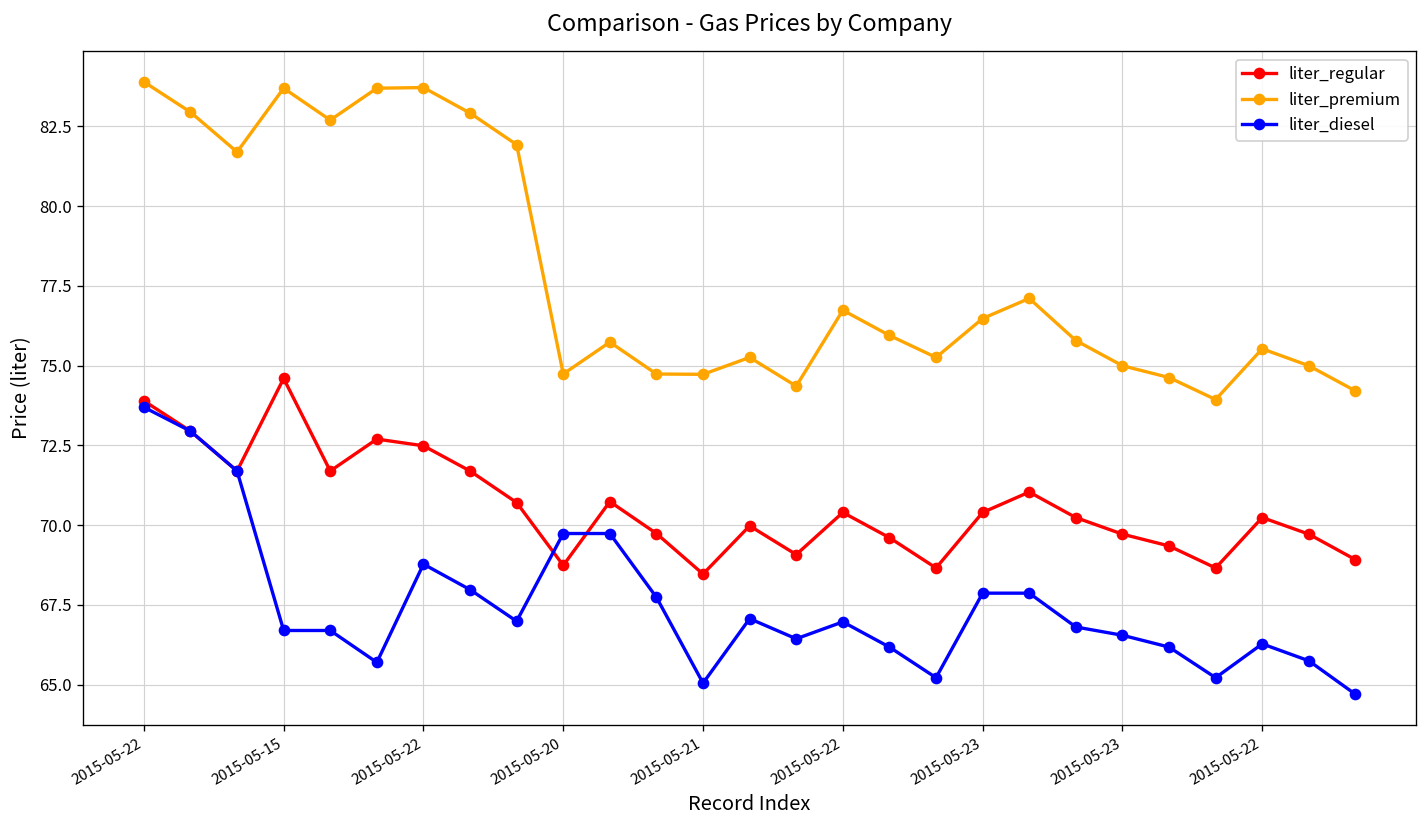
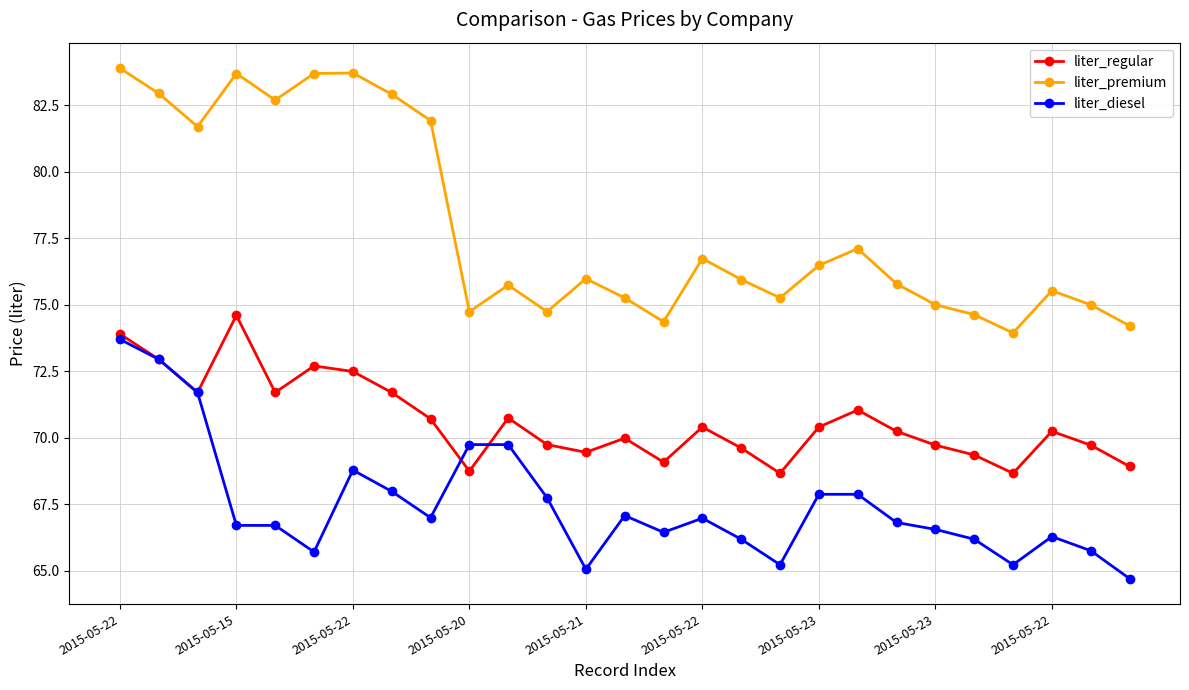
  {
    "liter_regular": {
      "2015-05-15": 74.6,
-     "2015-05-21": 68.5
+     "2015-05-21": 69.5
    },
    "liter_premium": {
      "2015-05-15": 83.7,
-     "2015-05-21": 74.7
+     "2015-05-21": 76.0
    },
    "liter_diesel": {
      "2015-05-15": 66.7,
      "2015-05-21": 65.1
    }
  }
